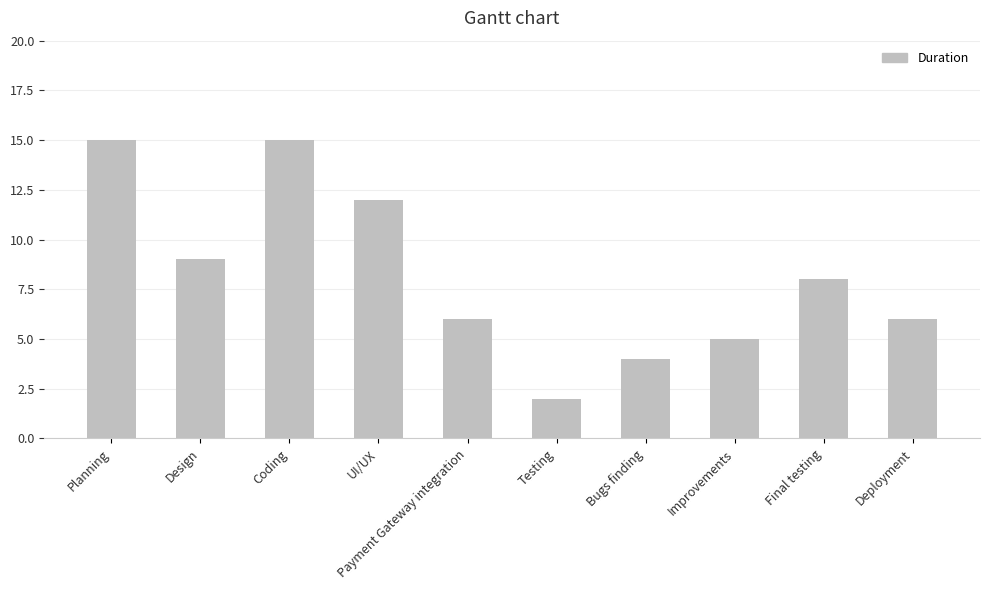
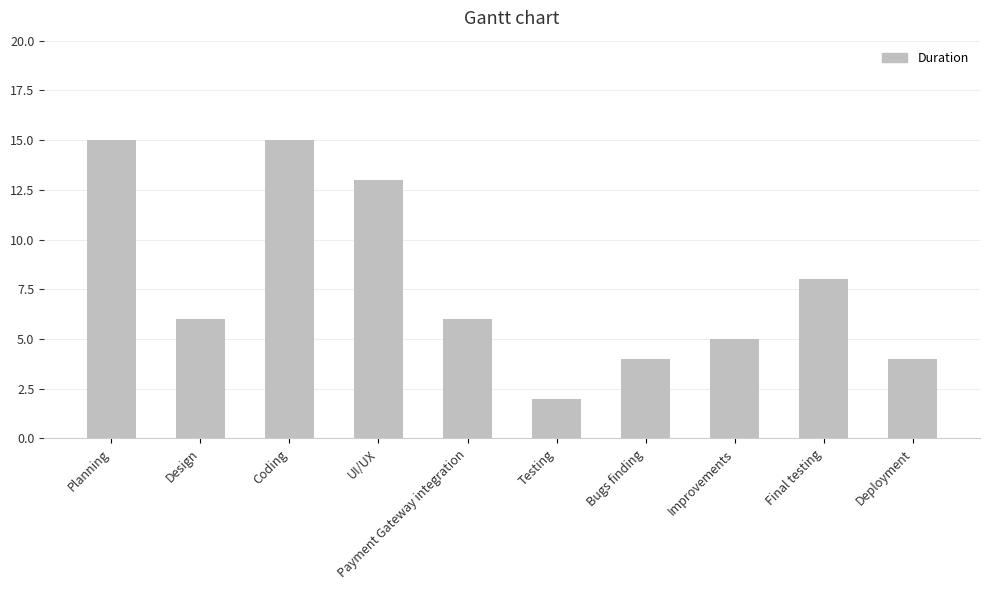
  {
    "Planning": 15,
-   "Design": 9,
+   "Design": 6,
    "Coding": 15,
-   "UI/UX": 12,
+   "UI/UX": 13,
    "Payment Gateway integration": 6,
    "Testing": 2,
    "Bugs finding": 4,
    "Improvements": 5,
    "Final testing": 8,
-   "Deployment": 6
+   "Deployment": 4
  }
